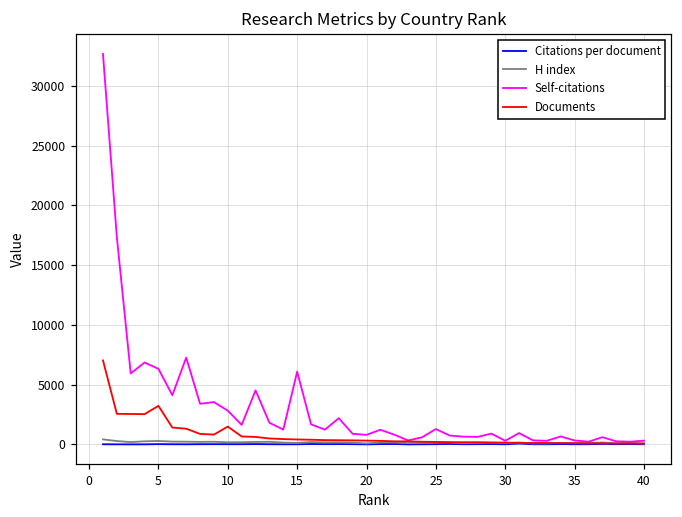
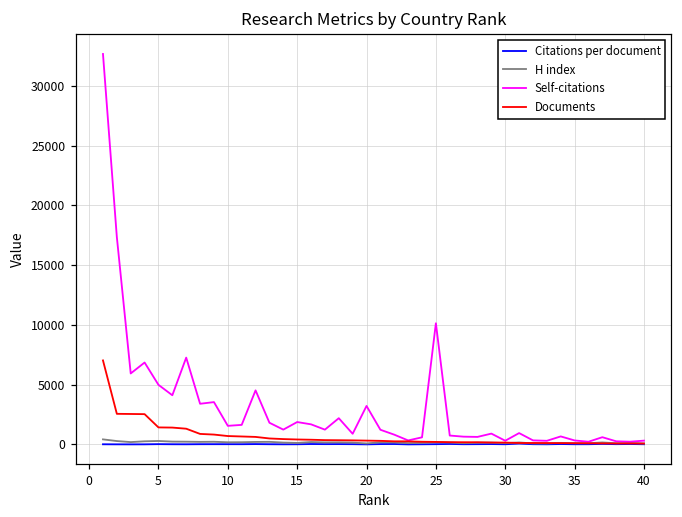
  {
    "Citations per document": {
      "5": 0
    },
    "H index": {
      "5": 300
    },
    "Self-citations": {
-     "5": 6300,
-     "10": 2800,
-     "15": 6100,
-     "20": 800,
-     "25": 1300,
+     "5": 5000,
+     "10": 1600,
+     "15": 1900,
+     "20": 3200,
+     "25": 10100,
      "40": 300
    },
    "Documents": {
-     "5": 3200,
-     "10": 1500,
+     "5": 1400,
+     "10": 700,
      "15": 400
    }
  }
